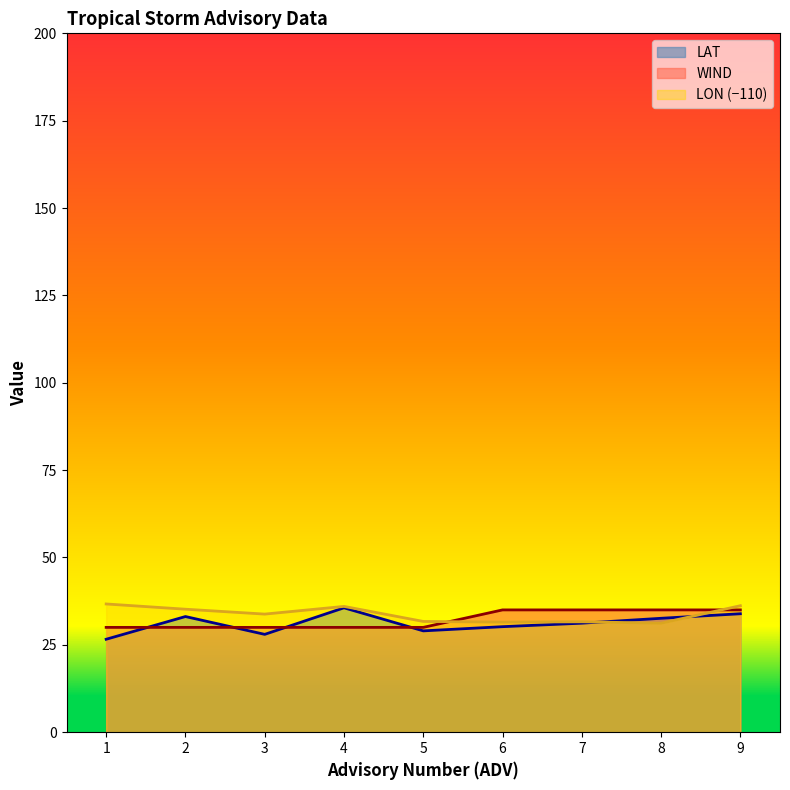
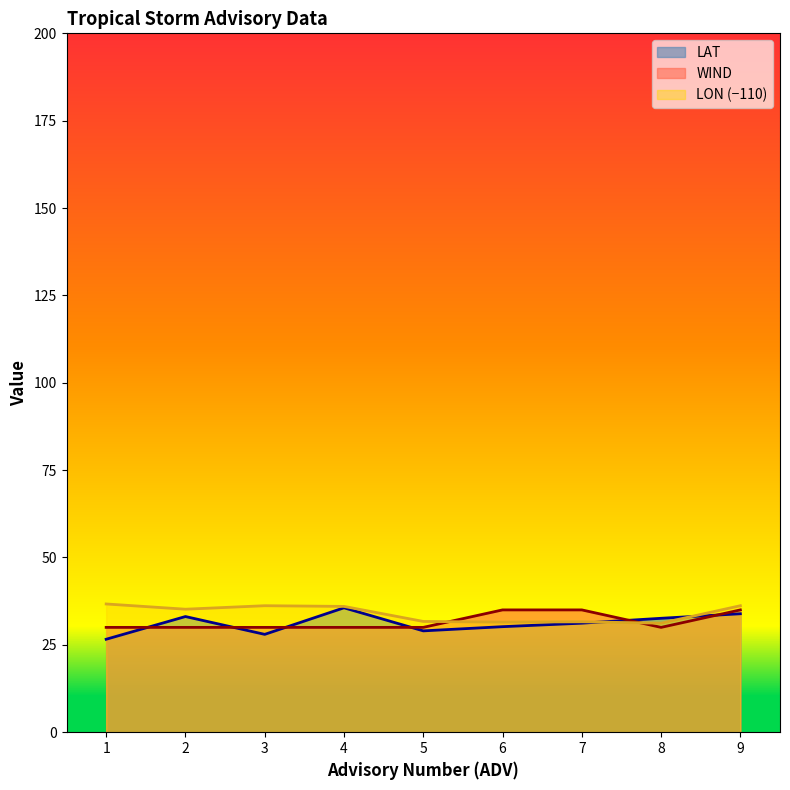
  {
    "LAT": {
      "1": 27,
      "2": 33,
      "3": 28,
      "5": 29,
      "6": 30,
      "8": 33,
      "9": 34
    },
    "WIND": {
      "1": 30,
      "2": 30,
      "3": 30,
      "4": 30,
      "5": 30,
      "6": 35,
      "7": 35,
-     "8": 35,
+     "8": 30,
      "9": 35
    },
    "LON (−110)": {
      "1": 37,
      "2": 35,
-     "3": 34,
+     "3": 36,
      "5": 32,
      "6": 32,
      "8": 31,
      "9": 36
    }
  }
